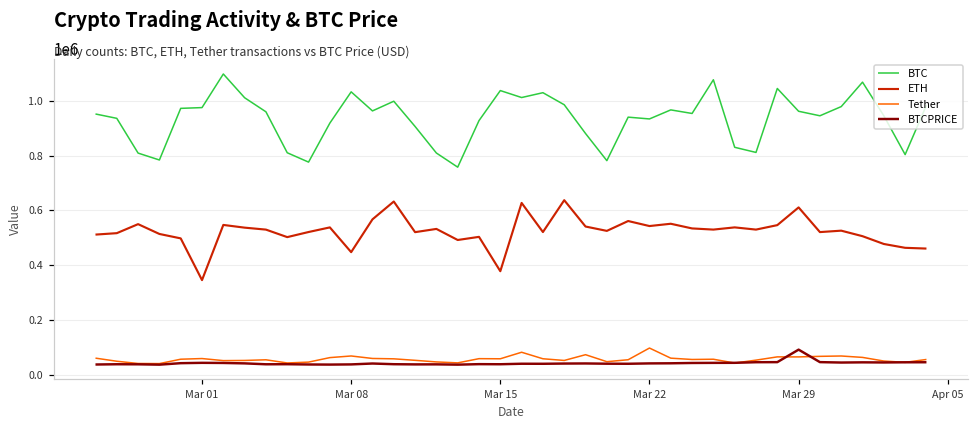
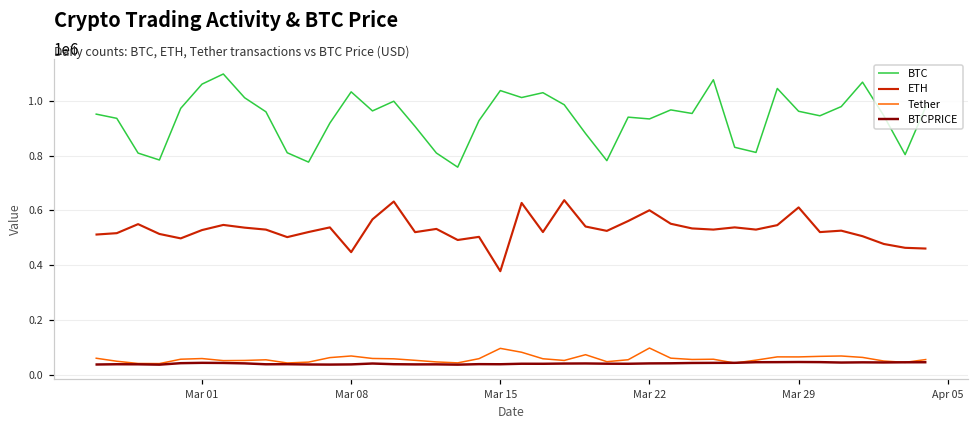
  {
    "BTC": {
-     "Mar 01": 980000,
+     "Mar 01": 1060000,
      "Mar 08": 1030000,
      "Mar 15": 1040000,
      "Mar 22": 930000,
      "Mar 29": 960000
    },
    "ETH": {
-     "Mar 01": 350000,
+     "Mar 01": 530000,
      "Mar 08": 450000,
      "Mar 15": 380000,
-     "Mar 22": 540000,
+     "Mar 22": 600000,
      "Mar 29": 610000
    },
    "Tether": {
      "Mar 01": 60000,
      "Mar 08": 70000,
-     "Mar 15": 60000,
+     "Mar 15": 100000,
      "Mar 22": 100000,
      "Mar 29": 70000
    },
    "BTCPRICE": {
      "Mar 01": 40000,
      "Mar 08": 40000,
      "Mar 15": 40000,
      "Mar 22": 40000,
-     "Mar 29": 90000
+     "Mar 29": 50000
    }
  }
